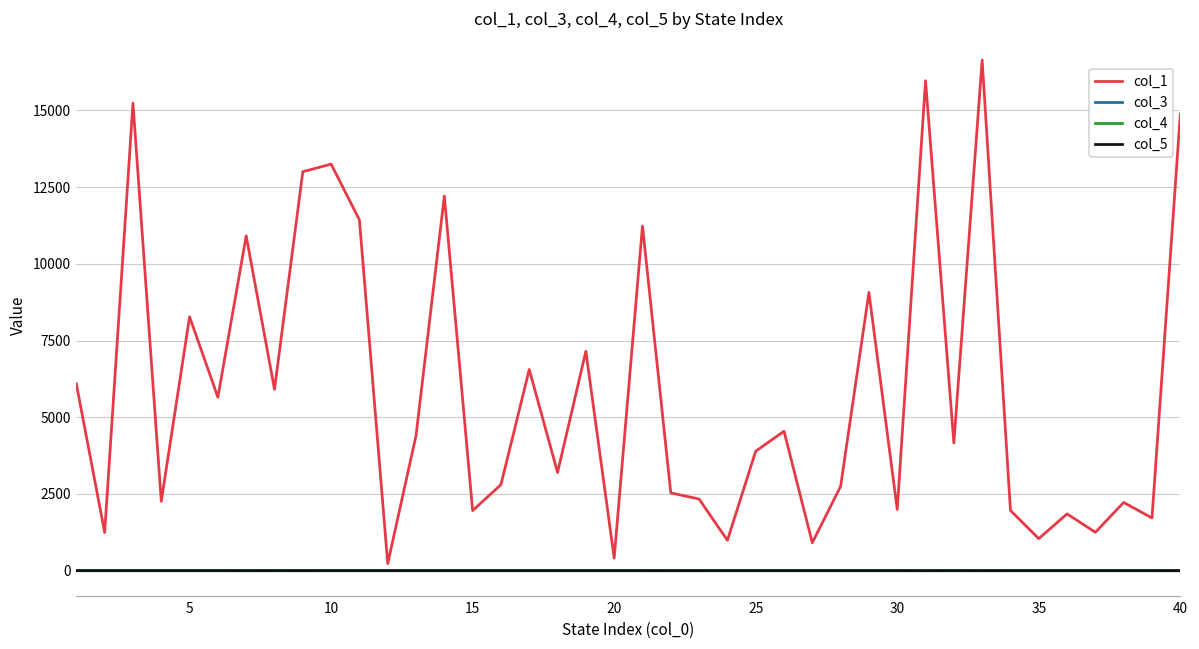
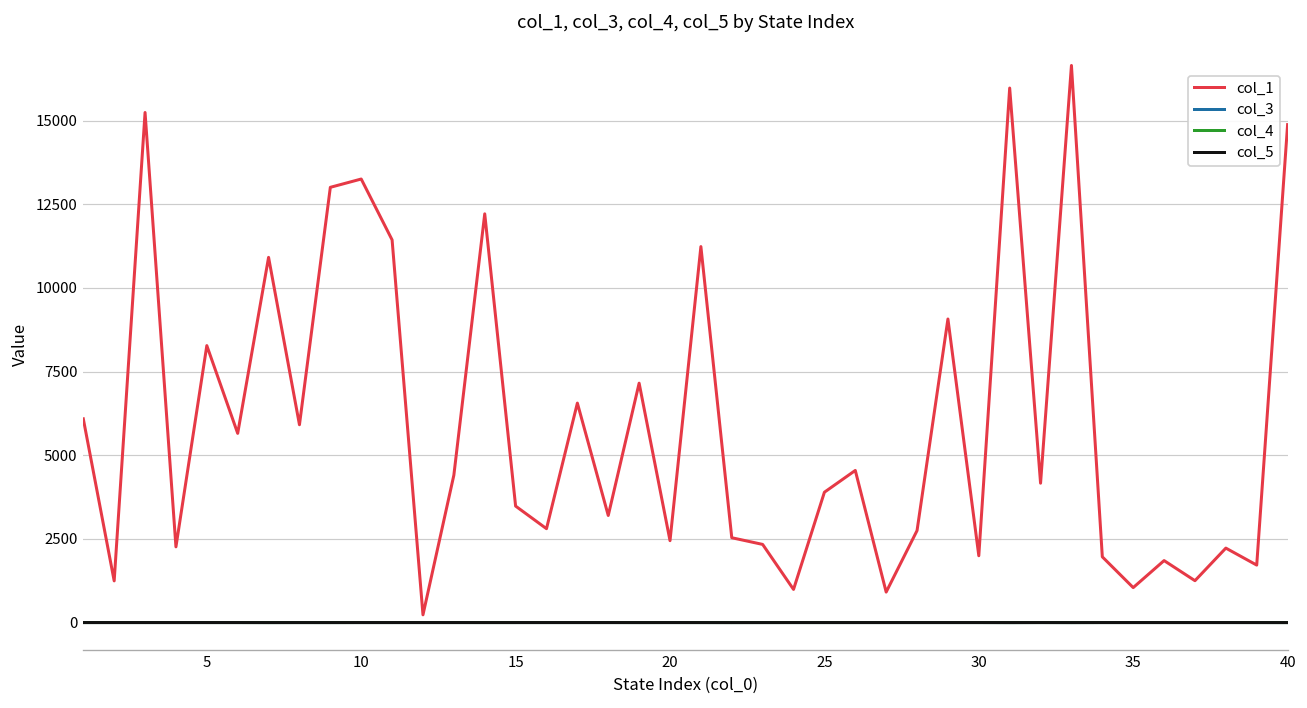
  {
    "col_1": {
      "5": 8300,
      "10": 13300,
-     "15": 2000,
-     "20": 400,
+     "15": 3500,
+     "20": 2400,
      "25": 3900,
      "30": 2000,
      "35": 1000,
      "40": 14900
    },
    "col_5": {
      "5": 0,
      "10": 0,
      "15": 0,
      "20": 0,
      "25": 0,
      "30": 0,
      "35": 0,
      "40": 0
    }
  }
